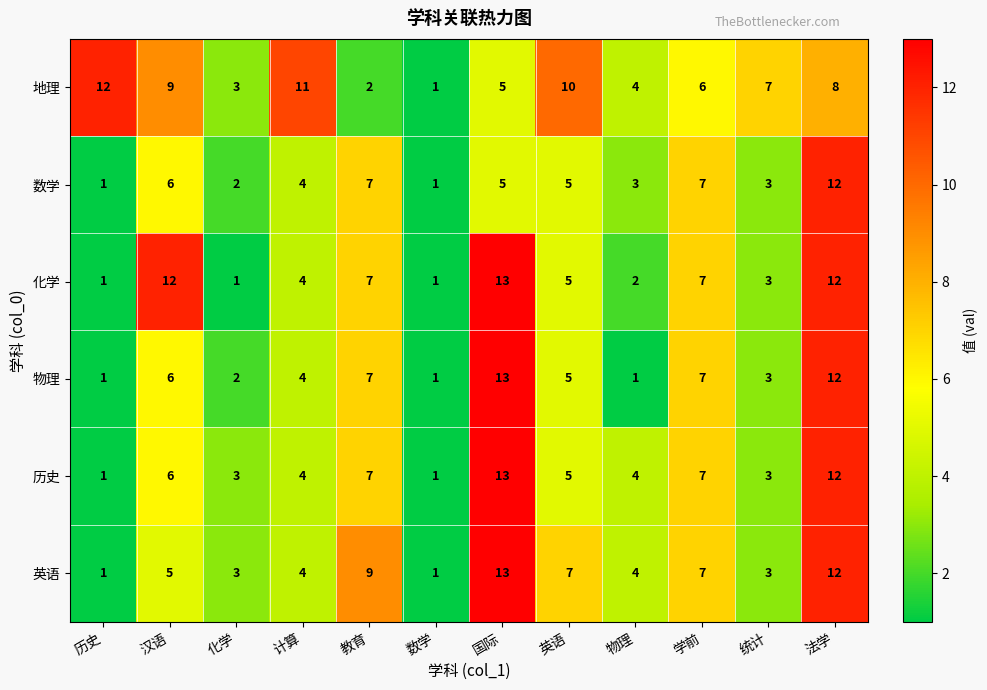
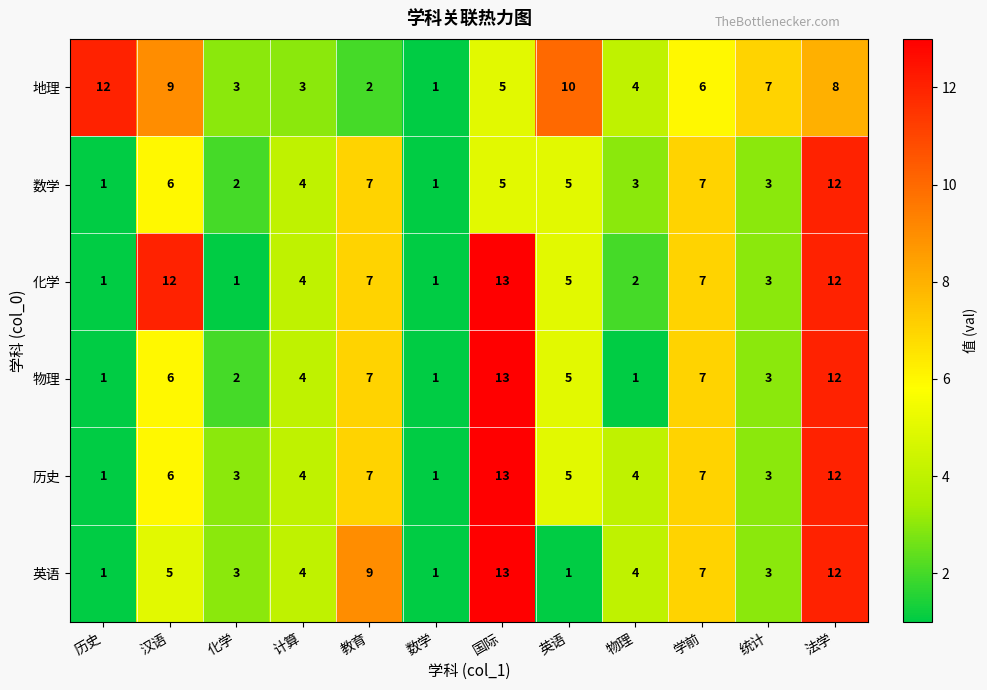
  {
    "地理": {
      "历史": 12,
      "汉语": 9,
      "化学": 3,
-     "计算": 11,
+     "计算": 3,
      "教育": 2,
      "数学": 1,
      "国际": 5,
      "英语": 10,
      "物理": 4,
      "学前": 6,
      "统计": 7,
      "法学": 8
    },
    "数学": {
      "历史": 1,
      "汉语": 6,
      "化学": 2,
      "计算": 4,
      "教育": 7,
      "数学": 1,
      "国际": 5,
      "英语": 5,
      "物理": 3,
      "学前": 7,
      "统计": 3,
      "法学": 12
    },
    "化学": {
      "历史": 1,
      "汉语": 12,
      "化学": 1,
      "计算": 4,
      "教育": 7,
      "数学": 1,
      "国际": 13,
      "英语": 5,
      "物理": 2,
      "学前": 7,
      "统计": 3,
      "法学": 12
    },
    "物理": {
      "历史": 1,
      "汉语": 6,
      "化学": 2,
      "计算": 4,
      "教育": 7,
      "数学": 1,
      "国际": 13,
      "英语": 5,
      "物理": 1,
      "学前": 7,
      "统计": 3,
      "法学": 12
    },
    "历史": {
      "历史": 1,
      "汉语": 6,
      "化学": 3,
      "计算": 4,
      "教育": 7,
      "数学": 1,
      "国际": 13,
      "英语": 5,
      "物理": 4,
      "学前": 7,
      "统计": 3,
      "法学": 12
    },
    "英语": {
      "历史": 1,
      "汉语": 5,
      "化学": 3,
      "计算": 4,
      "教育": 9,
      "数学": 1,
      "国际": 13,
-     "英语": 7,
+     "英语": 1,
      "物理": 4,
      "学前": 7,
      "统计": 3,
      "法学": 12
    }
  }
